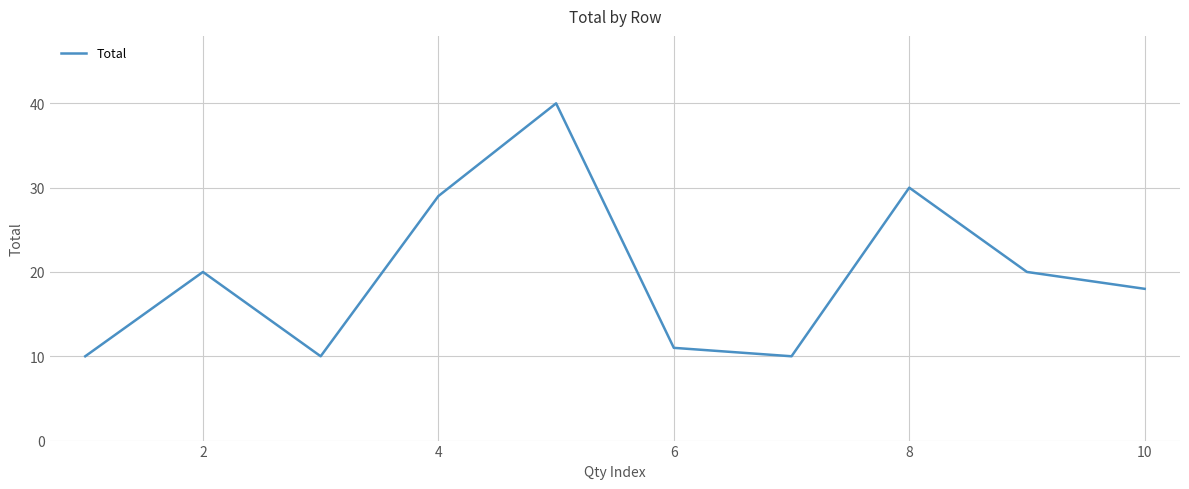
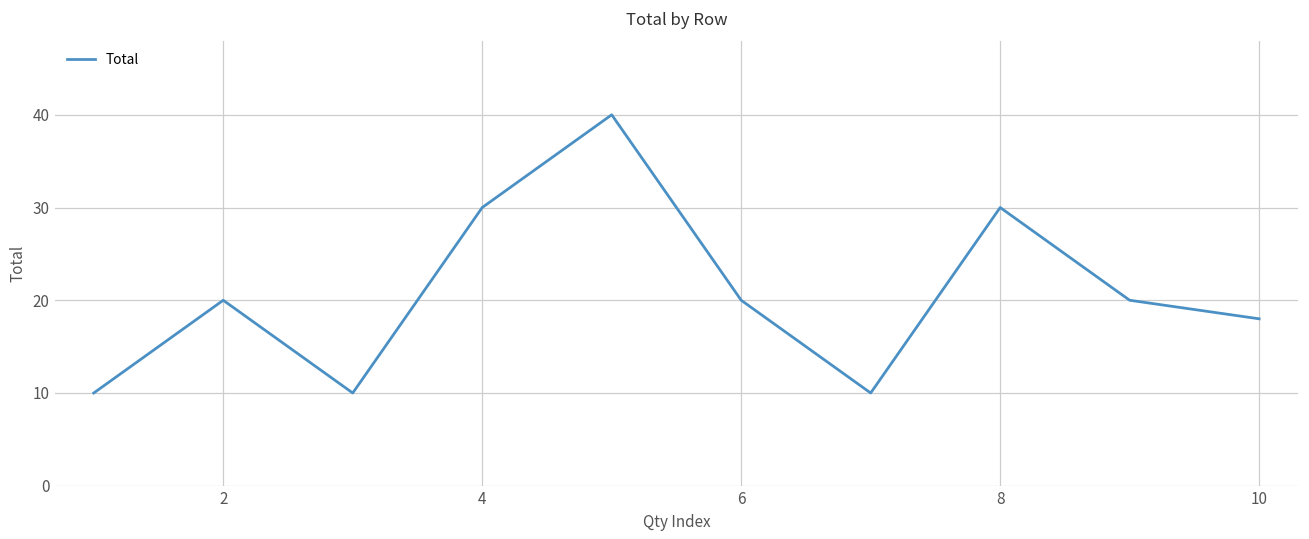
  {
    "2": 20,
-   "4": 29,
-   "6": 11,
+   "4": 30,
+   "6": 20,
    "8": 30,
    "10": 18
  }
